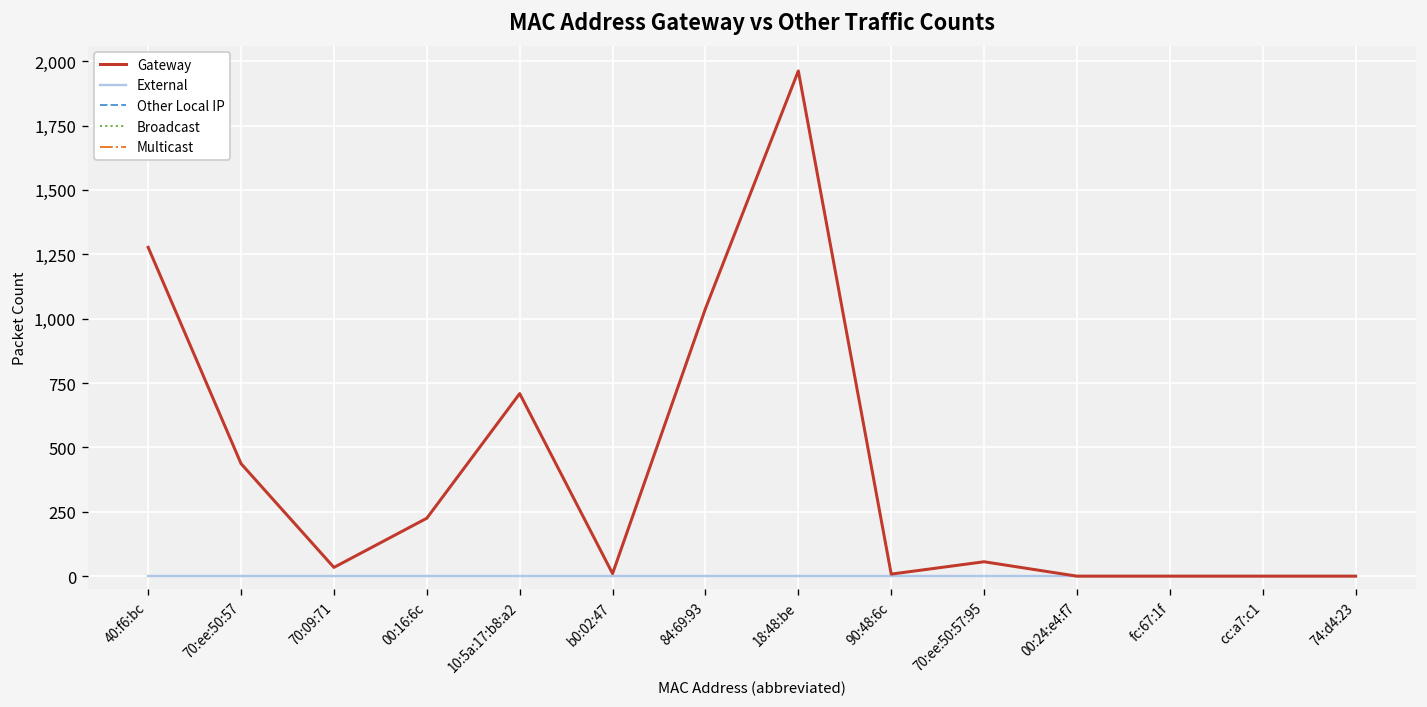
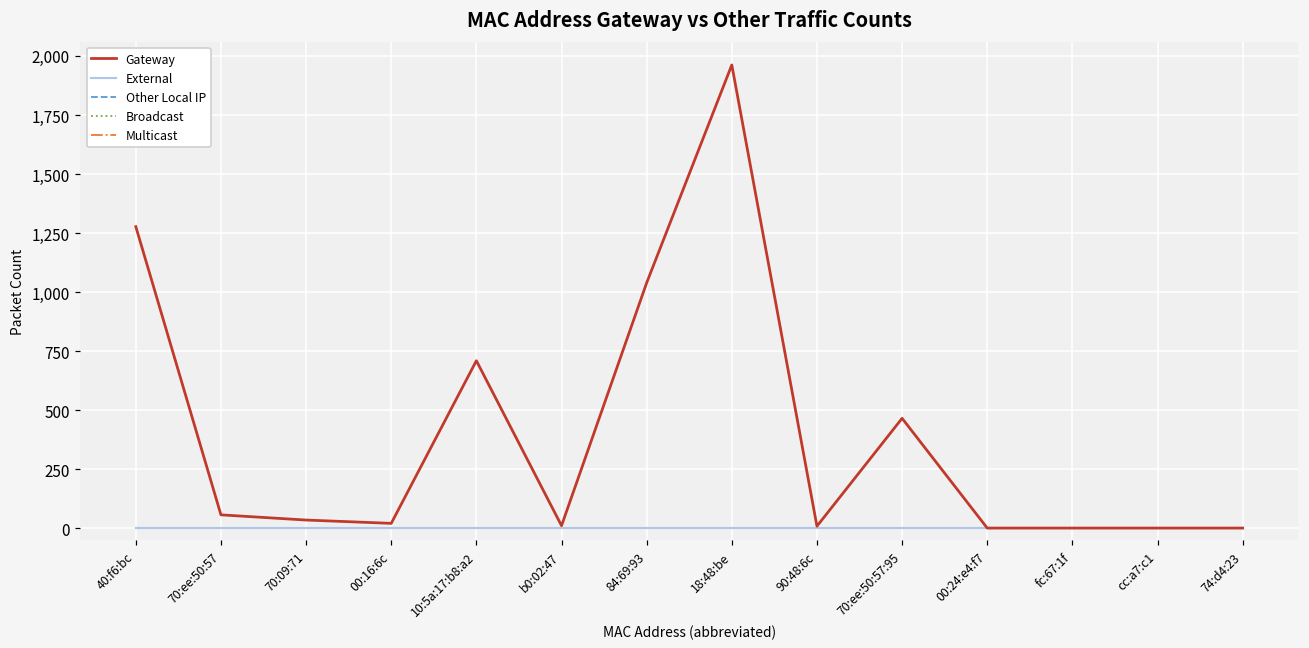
  {
    "Gateway": {
      "40:f6:bc": "1,280",
-     "70:ee:50:57": "440",
+     "70:ee:50:57": "60",
      "70:09:71": "30",
-     "00:16:6c": "230",
+     "00:16:6c": "20",
      "10:5a:17:b8:a2": "710",
      "84:69:93": "1,040",
      "18:48:be": "1,960",
-     "70:ee:50:57:95": "60"
+     "70:ee:50:57:95": "470"
    },
    "Multicast": {
      "40:f6:bc": "0",
      "70:ee:50:57": "0",
      "70:09:71": "0",
      "00:16:6c": "0",
      "10:5a:17:b8:a2": "0",
      "84:69:93": "0",
      "18:48:be": "0",
      "70:ee:50:57:95": "0"
    }
  }
